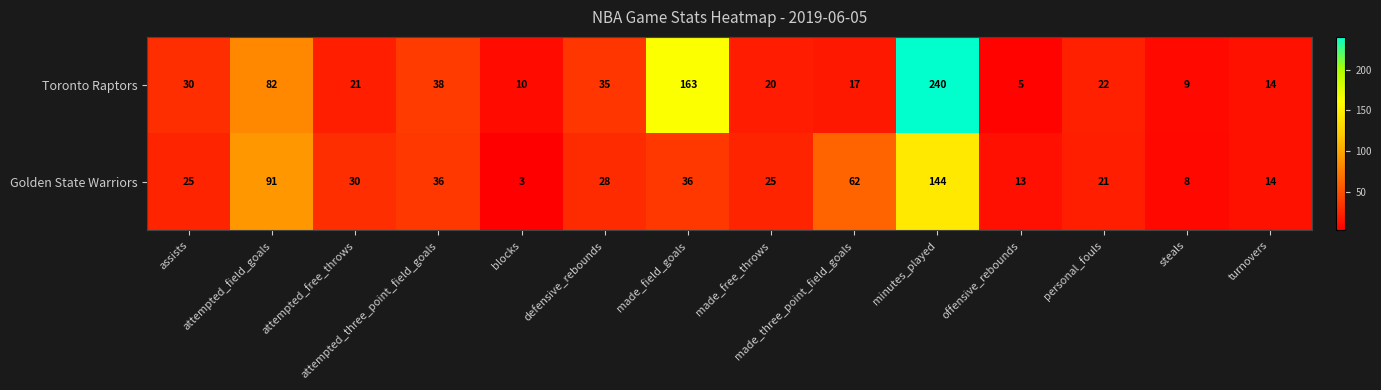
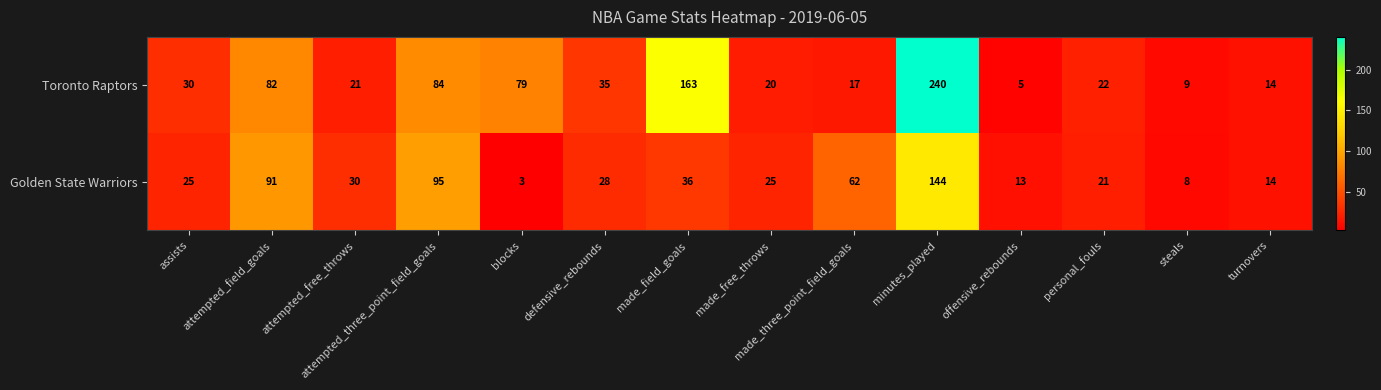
  {
    "Toronto Raptors": {
      "assists": 30,
      "attempted_field_goals": 82,
      "attempted_free_throws": 21,
-     "attempted_three_point_field_goals": 38,
-     "blocks": 10,
+     "attempted_three_point_field_goals": 84,
+     "blocks": 79,
      "defensive_rebounds": 35,
      "made_field_goals": 163,
      "made_free_throws": 20,
      "made_three_point_field_goals": 17,
      "minutes_played": 240,
      "offensive_rebounds": 5,
      "personal_fouls": 22,
      "steals": 9,
      "turnovers": 14
    },
    "Golden State Warriors": {
      "assists": 25,
      "attempted_field_goals": 91,
      "attempted_free_throws": 30,
-     "attempted_three_point_field_goals": 36,
+     "attempted_three_point_field_goals": 95,
      "blocks": 3,
      "defensive_rebounds": 28,
      "made_field_goals": 36,
      "made_free_throws": 25,
      "made_three_point_field_goals": 62,
      "minutes_played": 144,
      "offensive_rebounds": 13,
      "personal_fouls": 21,
      "steals": 8,
      "turnovers": 14
    }
  }
